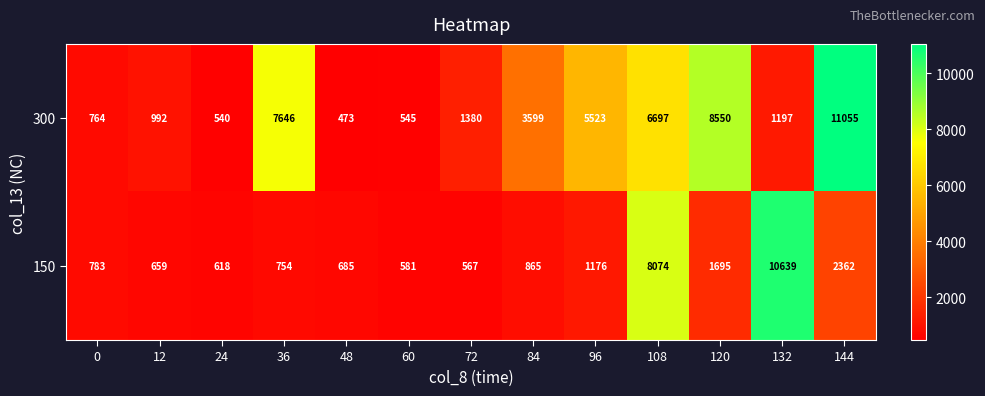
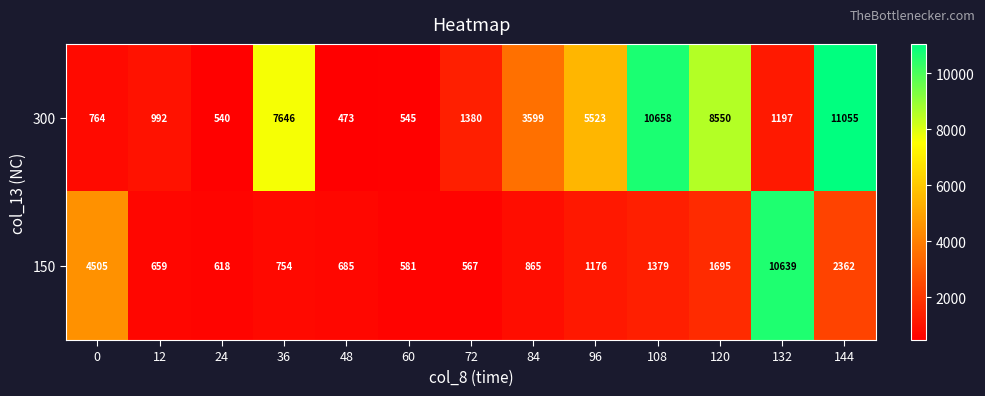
  {
    "300": {
      "0": 764,
      "12": 992,
      "24": 540,
      "36": 7646,
      "48": 473,
      "60": 545,
      "72": 1380,
      "84": 3599,
      "96": 5523,
-     "108": 6697,
+     "108": 10658,
      "120": 8550,
      "132": 1197,
      "144": 11055
    },
    "150": {
-     "0": 783,
+     "0": 4505,
      "12": 659,
      "24": 618,
      "36": 754,
      "48": 685,
      "60": 581,
      "72": 567,
      "84": 865,
      "96": 1176,
-     "108": 8074,
+     "108": 1379,
      "120": 1695,
      "132": 10639,
      "144": 2362
    }
  }
